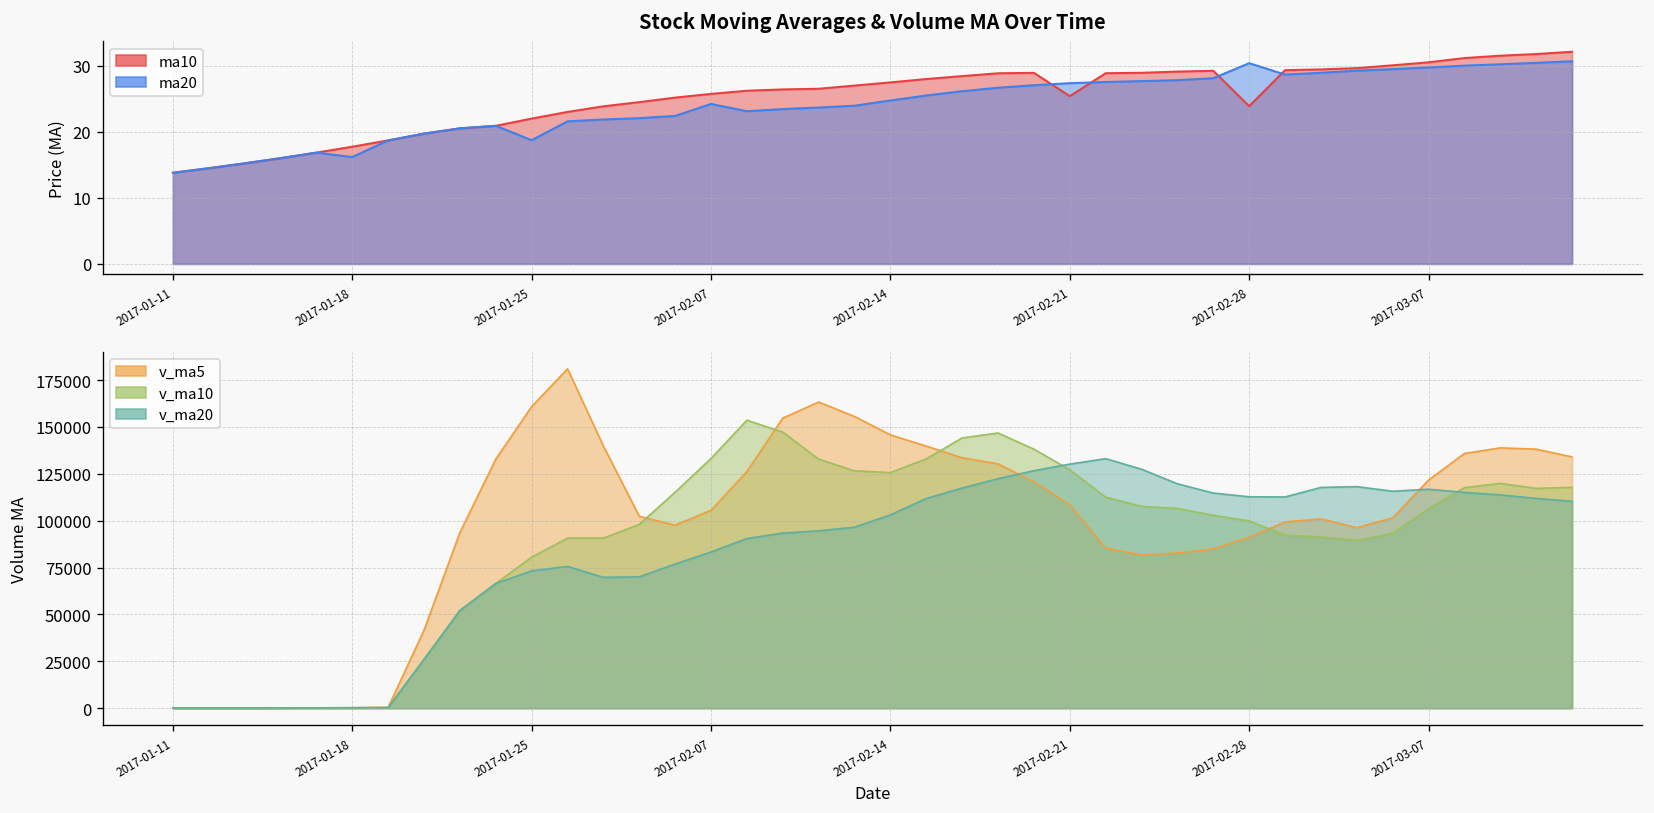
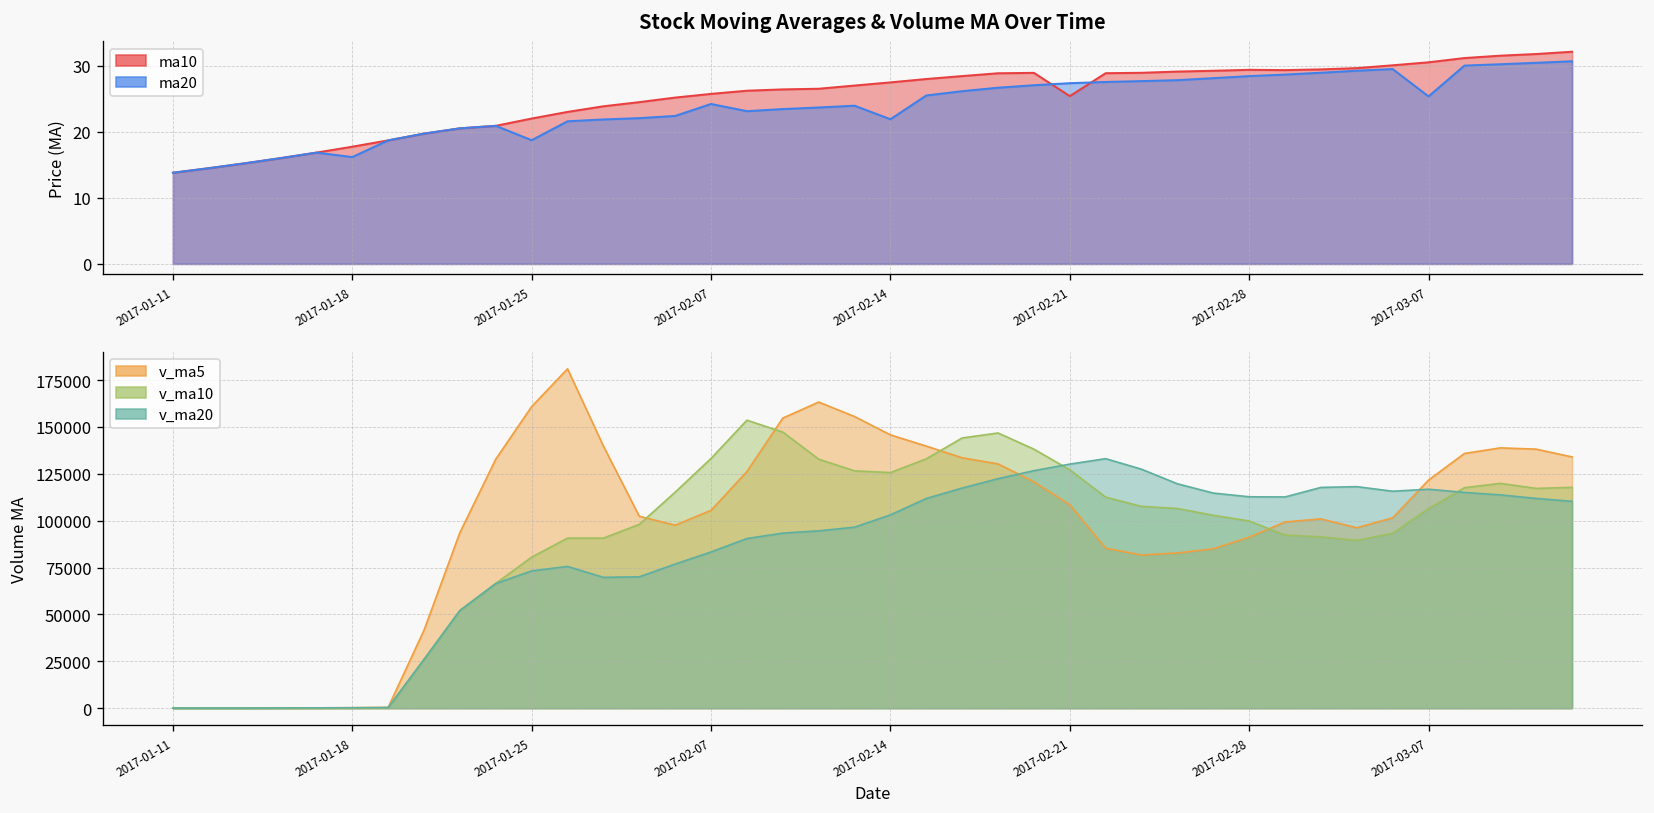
  {
    "Stock Moving Averages & Volume MA Over Time": {
      "ma10": {
        "2017-01-18": 18,
        "2017-01-25": 22,
        "2017-02-07": 26,
        "2017-02-14": 28,
        "2017-02-21": 25,
-       "2017-02-28": 24,
+       "2017-02-28": 29,
        "2017-03-07": 31
      },
      "ma20": {
        "2017-01-18": 16,
        "2017-01-25": 19,
        "2017-02-07": 24,
-       "2017-02-14": 25,
+       "2017-02-14": 22,
        "2017-02-21": 27,
-       "2017-02-28": 30,
-       "2017-03-07": 30
+       "2017-02-28": 28,
+       "2017-03-07": 25
      }
    }
  }
